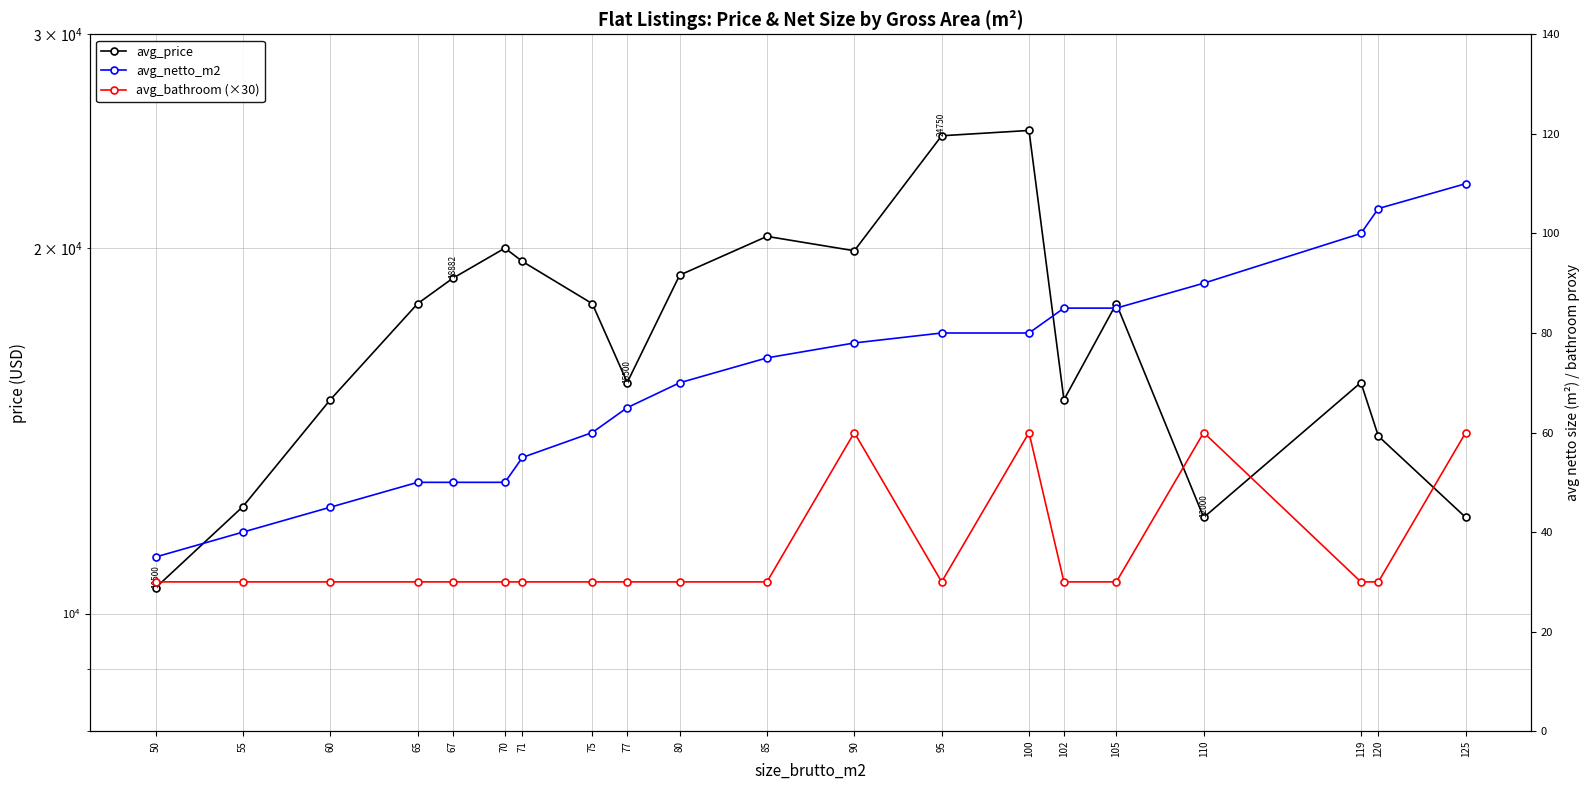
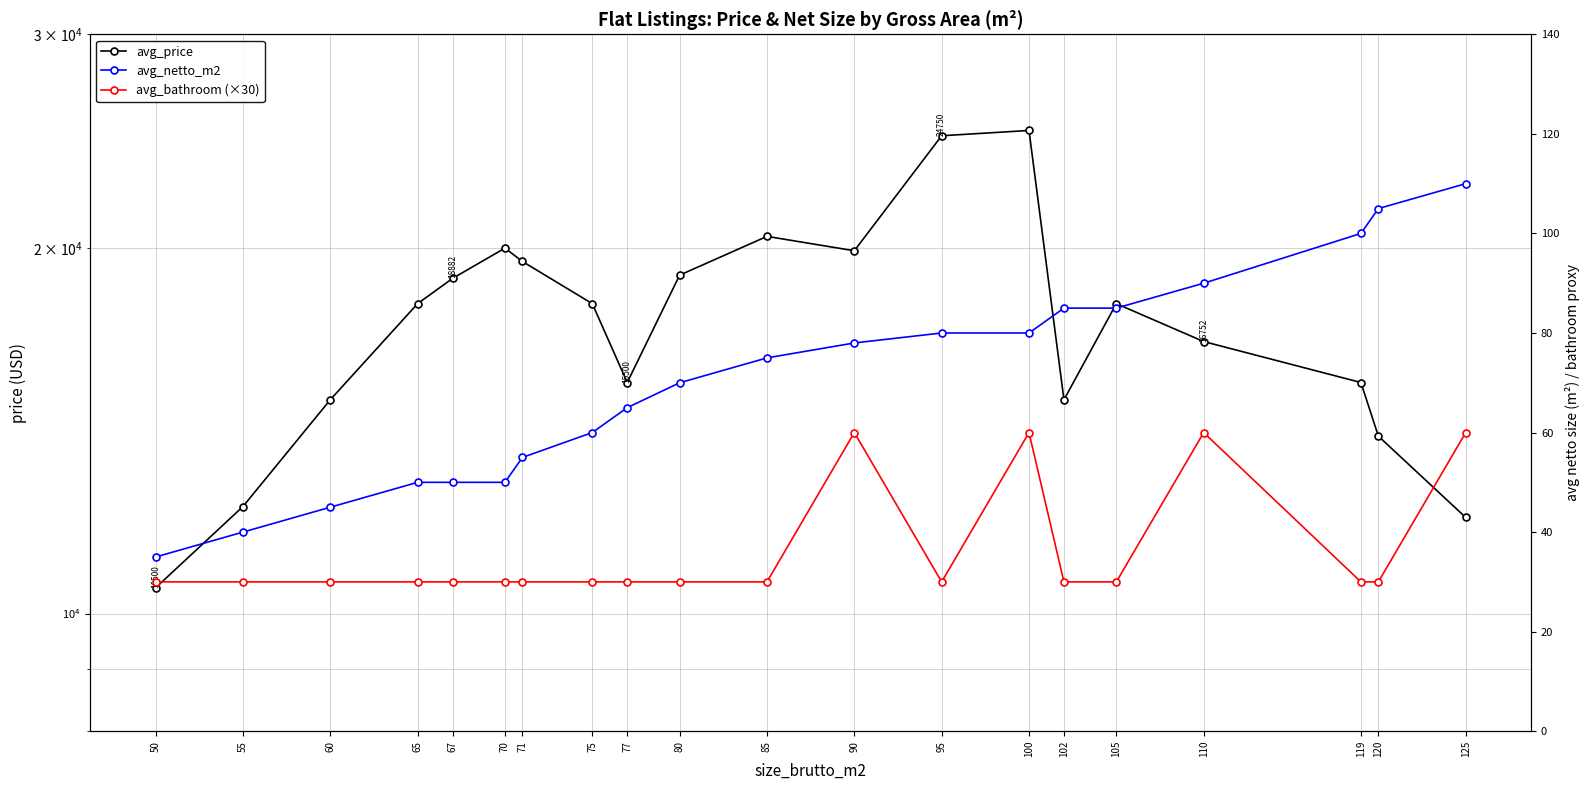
  {
    "avg_price": {
      "67": 18882,
      "77": 15500,
      "95": 24750,
-     "110": 12000
+     "110": 16752
    }
  }
